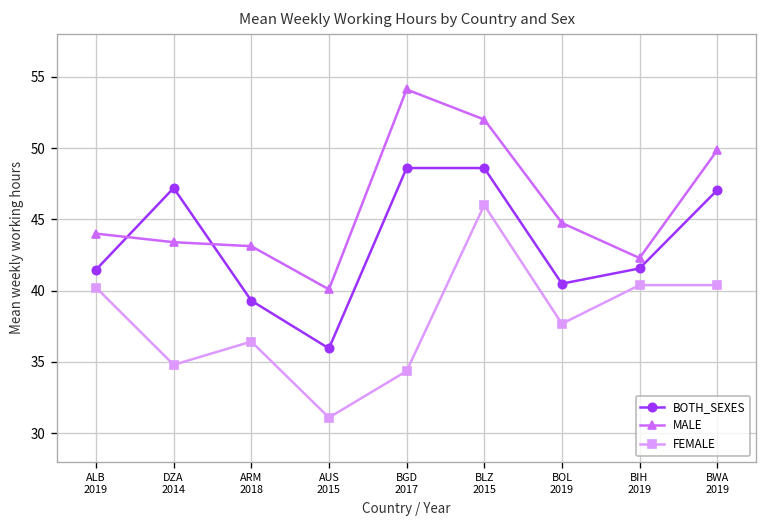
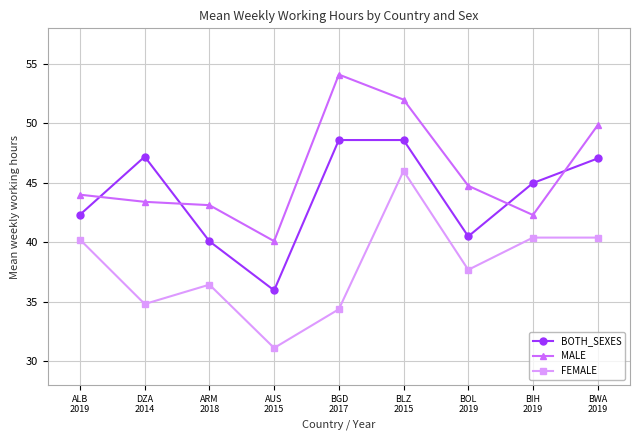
  {
    "BOTH_SEXES": {
-     "ALB 2019": 41.5,
+     "ALB 2019": 42.3,
      "DZA 2014": 47.2,
-     "ARM 2018": 39.3,
+     "ARM 2018": 40.1,
      "AUS 2015": 36.0,
      "BGD 2017": 48.6,
      "BLZ 2015": 48.6,
      "BOL 2019": 40.5,
-     "BIH 2019": 41.6,
+     "BIH 2019": 45.0,
      "BWA 2019": 47.1
    }
  }
